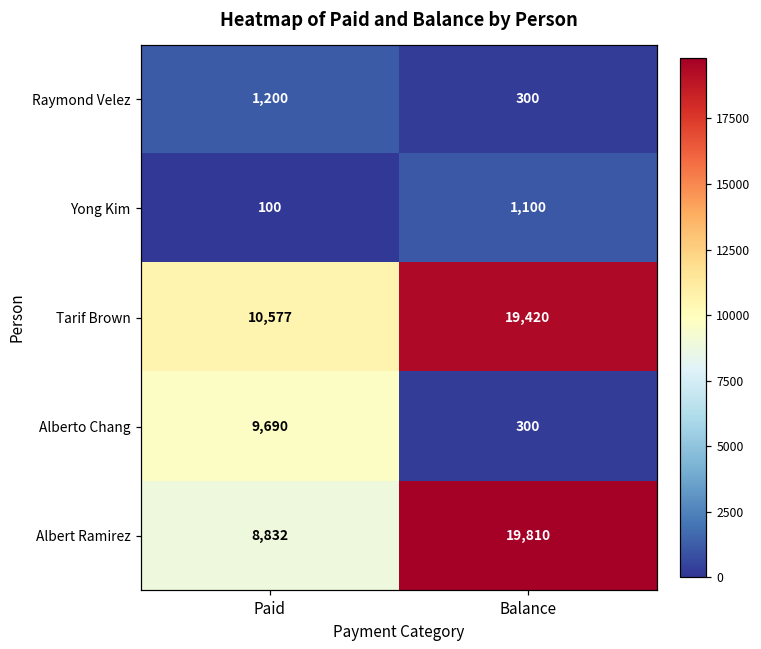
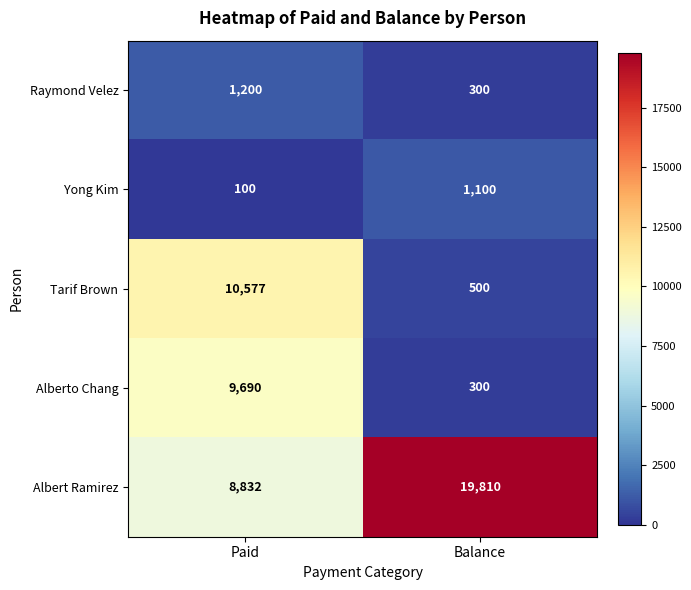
  {
    "Raymond Velez": {
      "Paid": "1,200",
      "Balance": "300"
    },
    "Yong Kim": {
      "Paid": "100",
      "Balance": "1,100"
    },
    "Tarif Brown": {
      "Paid": "10,577",
-     "Balance": "19,420"
+     "Balance": "500"
    },
    "Alberto Chang": {
      "Paid": "9,690",
      "Balance": "300"
    },
    "Albert Ramirez": {
      "Paid": "8,832",
      "Balance": "19,810"
    }
  }
